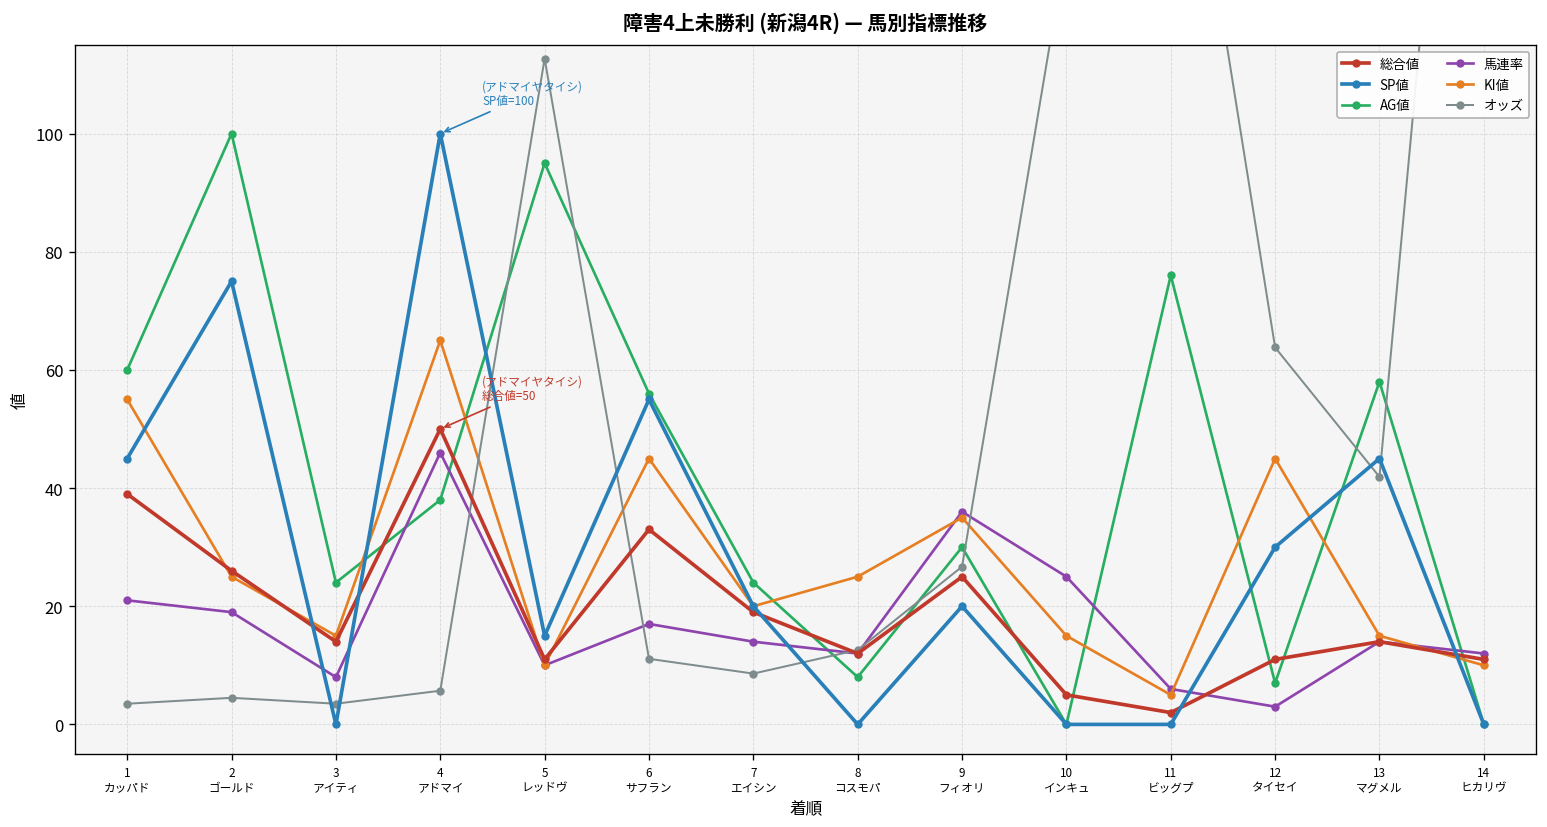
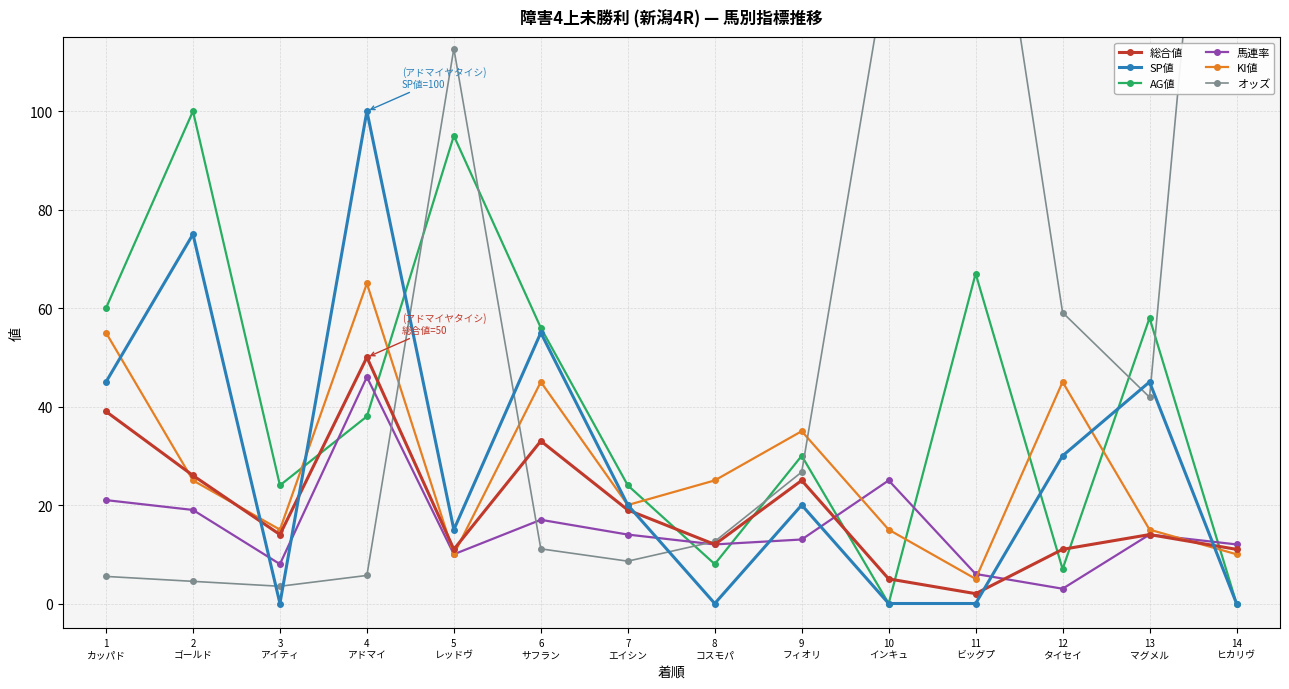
  {
    "総合値": {
      "4 アドマイ": 50
    },
    "SP値": {
      "4 アドマイ": 100
    },
    "AG値": {
      "1 カッパド": 60,
      "2 ゴールド": 100,
      "3 アイティ": 24,
      "4 アドマイ": 38,
      "5 レッドヴ": 95,
      "6 サフラン": 56,
      "7 エイシン": 24,
      "8 コスモパ": 8,
      "9 フィオリ": 30,
-     "11 ビッグプ": 76,
+     "11 ビッグプ": 67,
      "12 タイセイ": 7,
      "13 マグメル": 58
    },
    "馬連率": {
      "1 カッパド": 21,
      "2 ゴールド": 19,
      "3 アイティ": 8,
      "4 アドマイ": 46,
      "6 サフラン": 17,
      "7 エイシン": 14,
-     "9 フィオリ": 36,
+     "9 フィオリ": 13,
      "10 インキュ": 25,
      "11 ビッグプ": 6,
      "12 タイセイ": 3,
      "14 ヒカリヴ": 12
    },
    "KI値": {
      "1 カッパド": 55,
      "2 ゴールド": 25,
      "3 アイティ": 15,
      "4 アドマイ": 65,
      "6 サフラン": 45,
      "8 コスモパ": 25,
      "9 フィオリ": 35,
      "10 インキュ": 15,
      "11 ビッグプ": 5,
      "12 タイセイ": 45,
      "13 マグメル": 15,
      "14 ヒカリヴ": 10
    },
    "オッズ": {
-     "1 カッパド": 4,
+     "1 カッパド": 6,
      "2 ゴールド": 5,
      "3 アイティ": 4,
      "4 アドマイ": 6,
      "5 レッドヴ": 113,
      "6 サフラン": 11,
      "7 エイシン": 9,
      "8 コスモパ": 13,
      "9 フィオリ": 27,
-     "12 タイセイ": 64,
+     "12 タイセイ": 59,
      "13 マグメル": 42
    }
  }
